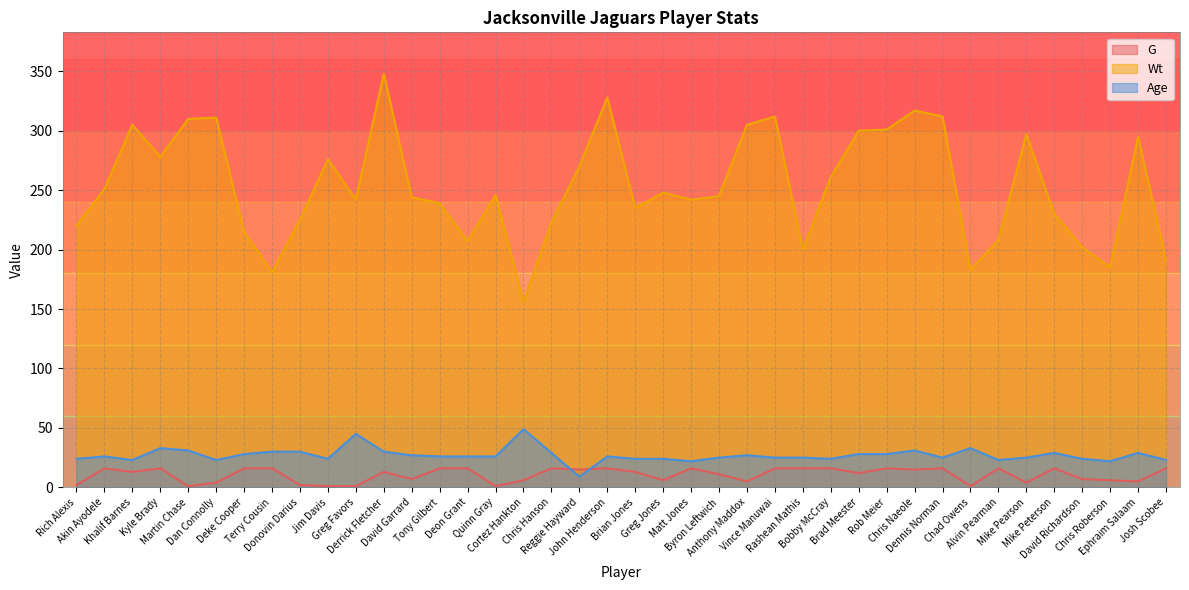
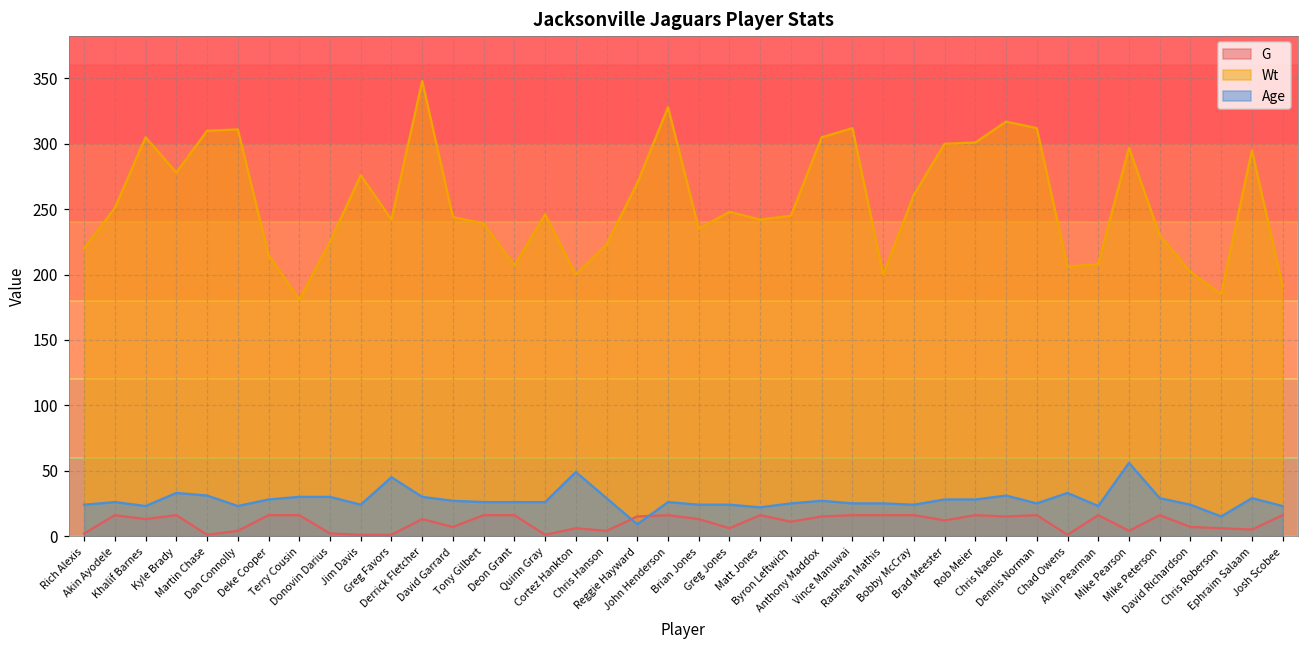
  {
    "G": {
      "Rich Alexis": 2,
      "Akin Ayodele": 16,
      "Khalif Barnes": 13,
      "Kyle Brady": 16,
      "Martin Chase": 1,
      "Dan Connolly": 4,
      "Deke Cooper": 16,
      "Terry Cousin": 16,
      "Donovin Darius": 2,
      "Jim Davis": 1,
      "Greg Favors": 1,
      "Derrick Fletcher": 13,
      "David Garrard": 7,
      "Tony Gilbert": 16,
      "Deon Grant": 16,
      "Quinn Gray": 1,
      "Cortez Hankton": 6,
-     "Chris Hanson": 16,
+     "Chris Hanson": 4,
      "Reggie Hayward": 15,
      "John Henderson": 16,
      "Brian Jones": 13,
      "Greg Jones": 6,
      "Matt Jones": 16,
      "Byron Leftwich": 11,
-     "Anthony Maddox": 5,
+     "Anthony Maddox": 15,
      "Vince Manuwai": 16,
      "Rashean Mathis": 16,
      "Bobby McCray": 16,
      "Brad Meester": 12,
      "Rob Meier": 16,
      "Chris Naeole": 15,
      "Dennis Norman": 16,
      "Chad Owens": 1,
      "Alvin Pearman": 16,
      "Mike Pearson": 4,
      "Mike Peterson": 16,
      "David Richardson": 7,
      "Chris Roberson": 6,
      "Ephraim Salaam": 5,
      "Josh Scobee": 16
    },
    "Wt": {
      "Rich Alexis": 220,
      "Akin Ayodele": 251,
      "Khalif Barnes": 305,
      "Kyle Brady": 278,
      "Martin Chase": 310,
      "Dan Connolly": 311,
      "Deke Cooper": 215,
      "Terry Cousin": 181,
      "Donovin Darius": 225,
      "Jim Davis": 276,
      "Greg Favors": 242,
      "Derrick Fletcher": 348,
      "David Garrard": 244,
      "Tony Gilbert": 239,
      "Deon Grant": 207,
      "Quinn Gray": 246,
-     "Cortez Hankton": 156,
+     "Cortez Hankton": 200,
      "Chris Hanson": 223,
      "Reggie Hayward": 270,
      "John Henderson": 328,
      "Brian Jones": 235,
      "Greg Jones": 248,
      "Matt Jones": 242,
      "Byron Leftwich": 245,
      "Anthony Maddox": 305,
      "Vince Manuwai": 312,
      "Rashean Mathis": 200,
      "Bobby McCray": 261,
      "Brad Meester": 300,
      "Rob Meier": 301,
      "Chris Naeole": 317,
      "Dennis Norman": 312,
-     "Chad Owens": 183,
+     "Chad Owens": 206,
      "Alvin Pearman": 208,
      "Mike Pearson": 297,
      "Mike Peterson": 230,
      "David Richardson": 202,
      "Chris Roberson": 185,
      "Ephraim Salaam": 295,
      "Josh Scobee": 191
    },
    "Age": {
      "Rich Alexis": 24,
      "Akin Ayodele": 26,
      "Khalif Barnes": 23,
      "Kyle Brady": 33,
      "Martin Chase": 31,
      "Dan Connolly": 23,
      "Deke Cooper": 28,
      "Terry Cousin": 30,
      "Donovin Darius": 30,
      "Jim Davis": 24,
      "Greg Favors": 45,
      "Derrick Fletcher": 30,
      "David Garrard": 27,
      "Tony Gilbert": 26,
      "Deon Grant": 26,
      "Quinn Gray": 26,
      "Cortez Hankton": 49,
      "Chris Hanson": 29,
      "Reggie Hayward": 9,
      "John Henderson": 26,
      "Brian Jones": 24,
      "Greg Jones": 24,
      "Matt Jones": 22,
      "Byron Leftwich": 25,
      "Anthony Maddox": 27,
      "Vince Manuwai": 25,
      "Rashean Mathis": 25,
      "Bobby McCray": 24,
      "Brad Meester": 28,
      "Rob Meier": 28,
      "Chris Naeole": 31,
      "Dennis Norman": 25,
      "Chad Owens": 33,
      "Alvin Pearman": 23,
-     "Mike Pearson": 25,
+     "Mike Pearson": 56,
      "Mike Peterson": 29,
      "David Richardson": 24,
-     "Chris Roberson": 22,
+     "Chris Roberson": 15,
      "Ephraim Salaam": 29,
      "Josh Scobee": 23
    }
  }
